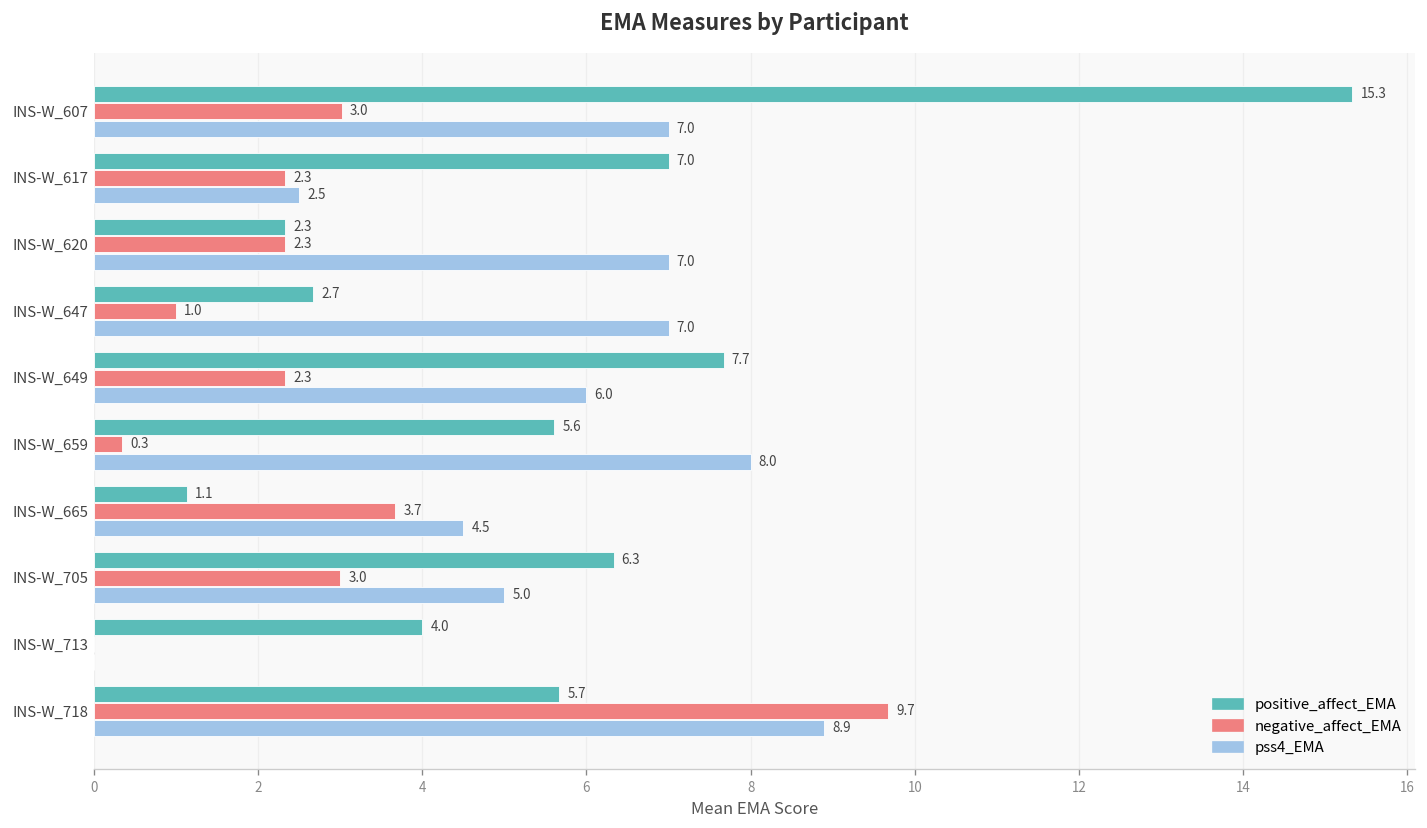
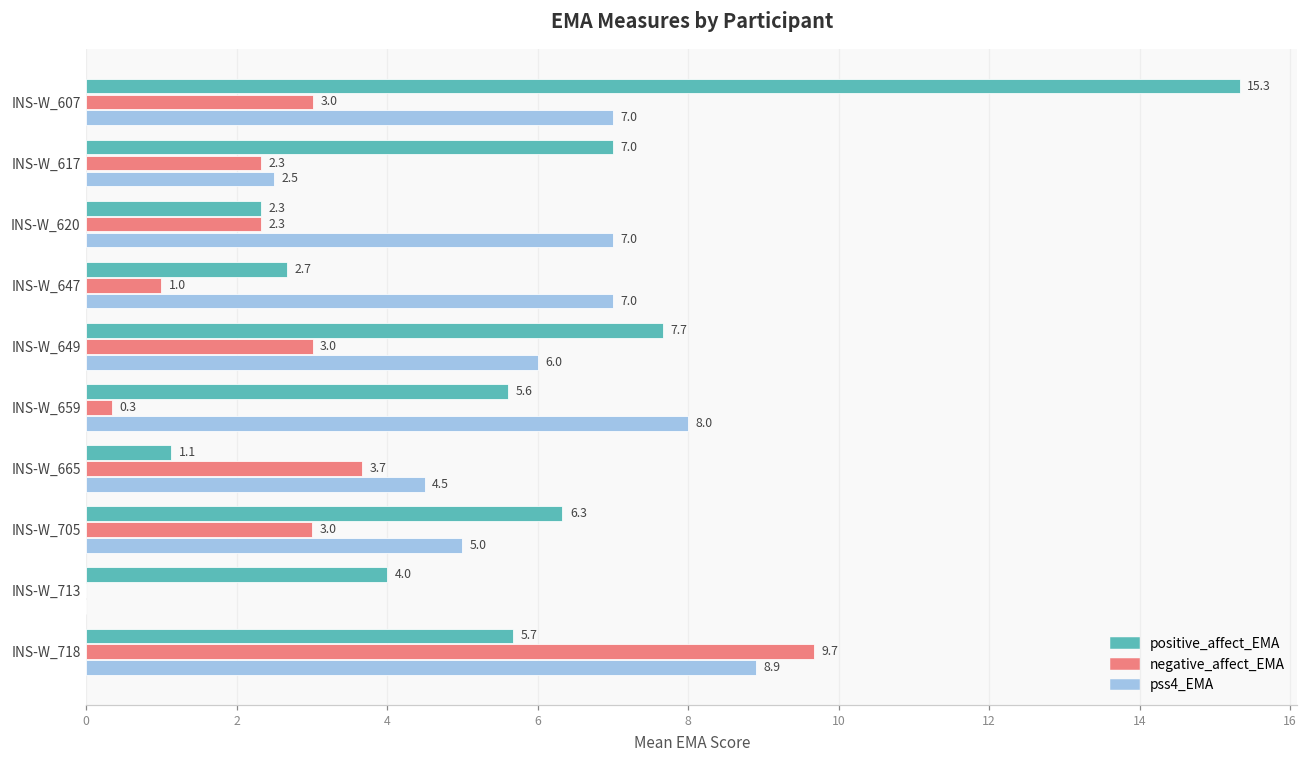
  {
    "positive_affect_EMA": {
      "INS-W_607": 15.3,
      "INS-W_617": 7.0,
      "INS-W_620": 2.3,
      "INS-W_647": 2.7,
      "INS-W_649": 7.7,
      "INS-W_659": 5.6,
      "INS-W_665": 1.1,
      "INS-W_705": 6.3,
      "INS-W_713": 4.0,
      "INS-W_718": 5.7
    },
    "negative_affect_EMA": {
      "INS-W_607": 3.0,
      "INS-W_617": 2.3,
      "INS-W_620": 2.3,
      "INS-W_647": 1.0,
-     "INS-W_649": 2.3,
+     "INS-W_649": 3.0,
      "INS-W_659": 0.3,
      "INS-W_665": 3.7,
      "INS-W_705": 3.0,
      "INS-W_718": 9.7
    },
    "pss4_EMA": {
      "INS-W_607": 7.0,
      "INS-W_617": 2.5,
      "INS-W_620": 7.0,
      "INS-W_647": 7.0,
      "INS-W_649": 6.0,
      "INS-W_659": 8.0,
      "INS-W_665": 4.5,
      "INS-W_705": 5.0,
      "INS-W_718": 8.9
    }
  }
